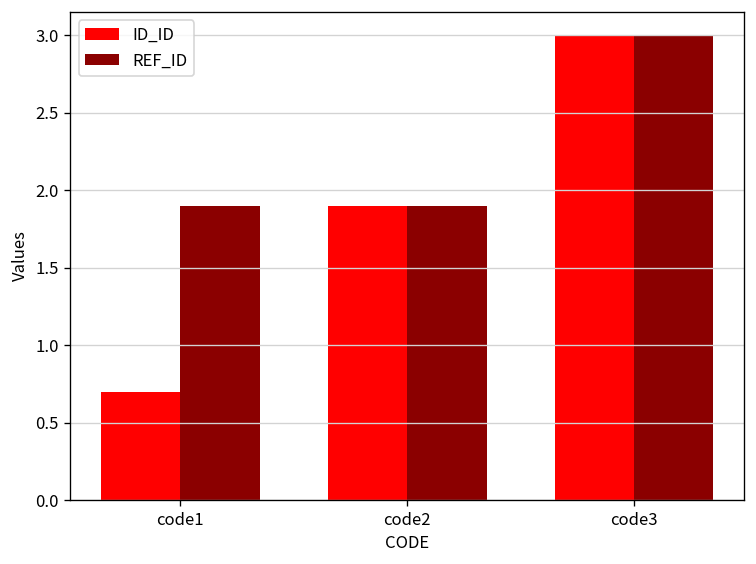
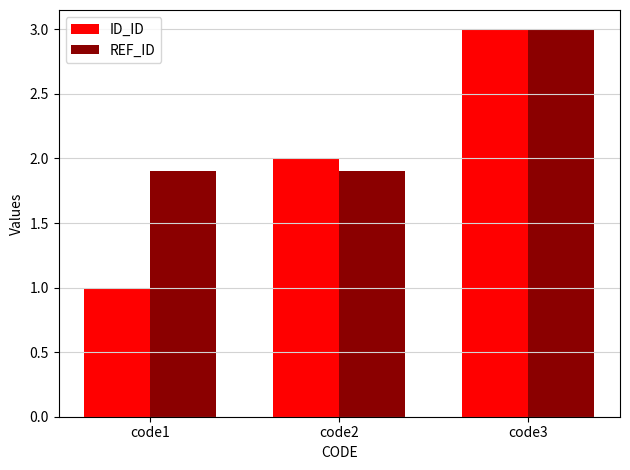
  {
    "ID_ID": {
-     "code1": 0.7,
-     "code2": 1.9,
+     "code1": 1.0,
+     "code2": 2.0,
      "code3": 3.0
    },
    "REF_ID": {
      "code1": 1.9,
      "code2": 1.9,
      "code3": 3.0
    }
  }
